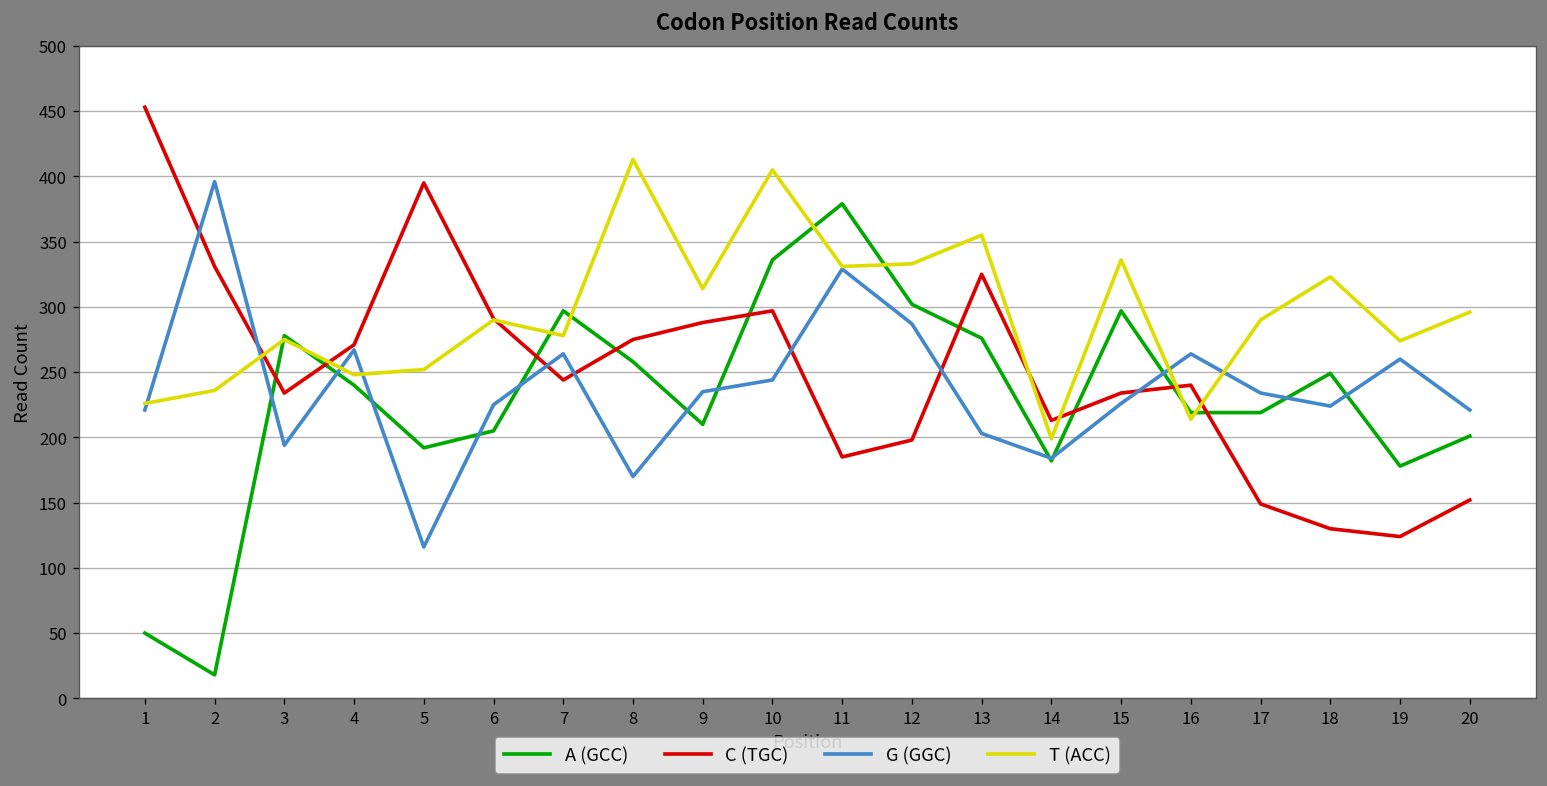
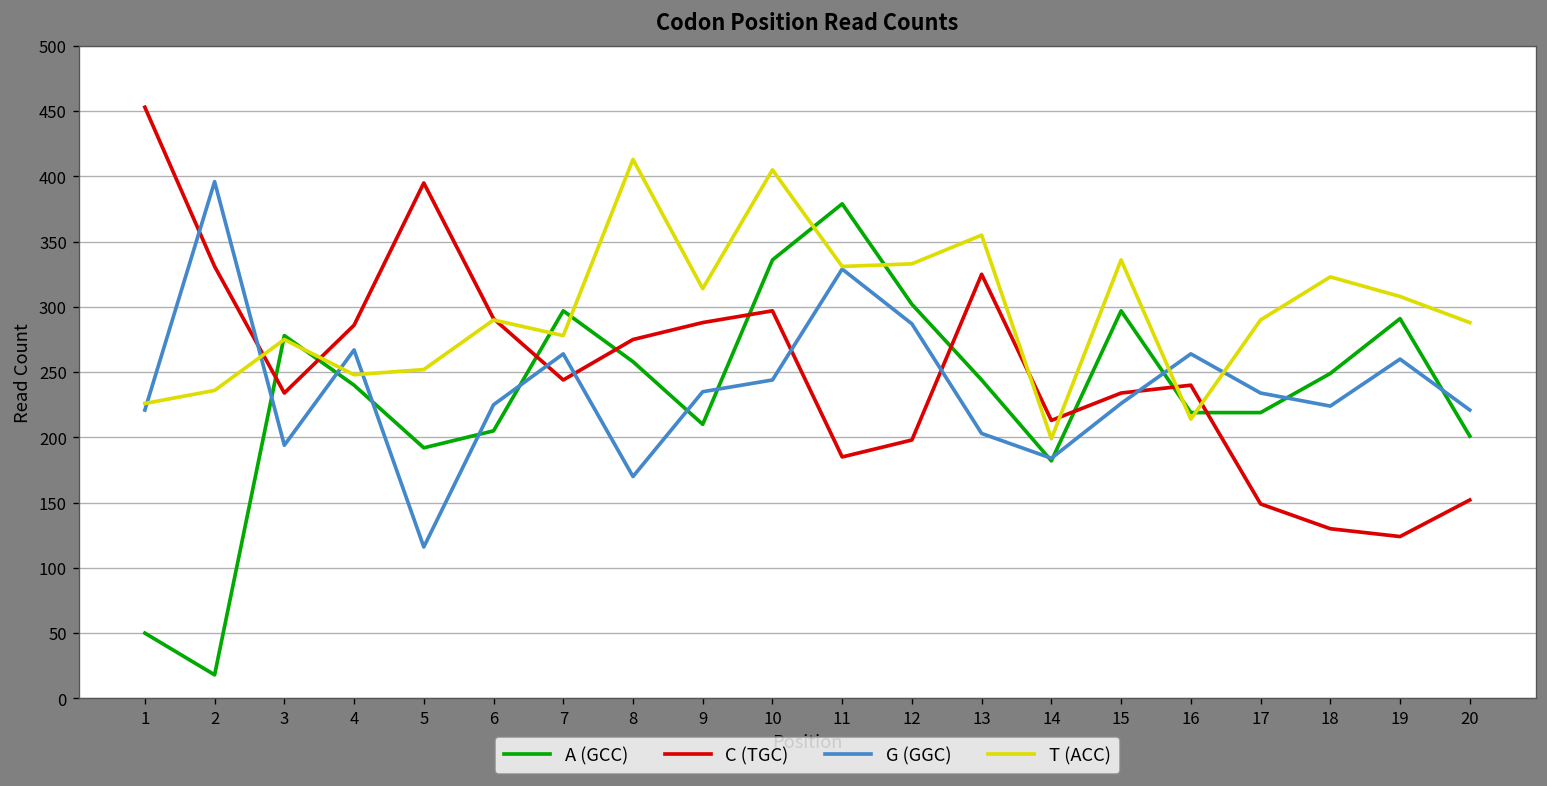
  {
    "A (GCC)": {
      "1": 50,
      "2": 18,
      "3": 278,
      "4": 240,
      "5": 192,
      "6": 205,
      "7": 297,
      "8": 258,
      "9": 210,
      "10": 336,
      "11": 379,
      "12": 302,
-     "13": 276,
+     "13": 244,
      "15": 297,
      "16": 219,
      "17": 219,
      "18": 249,
-     "19": 178,
+     "19": 291,
      "20": 201
    },
    "C (TGC)": {
      "1": 453,
      "2": 331,
      "3": 234,
-     "4": 271,
+     "4": 286,
      "5": 395,
      "7": 244,
      "8": 275,
      "9": 288,
      "10": 297,
      "11": 185,
      "12": 198,
      "13": 325,
      "14": 213,
      "15": 234,
      "16": 240,
      "17": 149,
      "18": 130,
      "19": 124,
      "20": 152
    },
    "G (GGC)": {
      "1": 221,
      "2": 396,
      "3": 194,
      "4": 267,
      "5": 116,
      "6": 225,
      "7": 264,
      "8": 170,
      "9": 235,
      "10": 244,
      "12": 287,
      "13": 203,
      "15": 226,
      "16": 264,
      "17": 234,
      "18": 224,
      "19": 260,
      "20": 221
    },
    "T (ACC)": {
      "1": 226,
      "2": 236,
      "3": 275,
      "4": 248,
      "5": 252,
      "7": 278,
      "8": 413,
      "9": 314,
      "10": 405,
      "12": 333,
      "13": 355,
      "14": 199,
      "15": 336,
      "16": 214,
      "17": 290,
      "18": 323,
-     "19": 274,
-     "20": 296
+     "19": 308,
+     "20": 288
    }
  }
